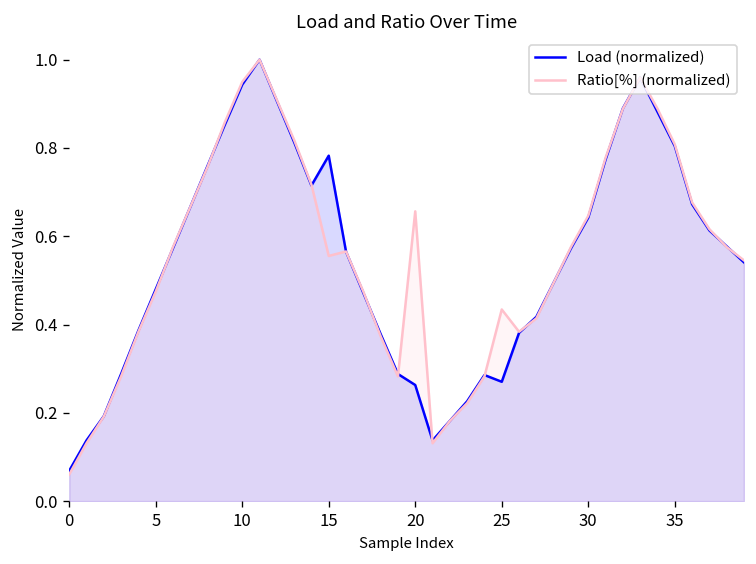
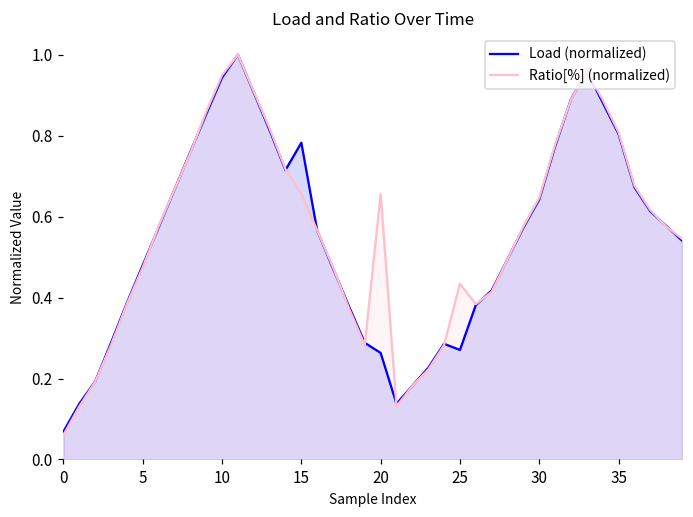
  {
    "Load (normalized)": {
      "0": 0.07,
      "15": 0.78,
      "20": 0.26,
      "25": 0.27
    },
    "Ratio[%] (normalized)": {
      "0": 0.06,
-     "15": 0.56,
+     "15": 0.66,
      "20": 0.66,
      "25": 0.43
    }
  }
